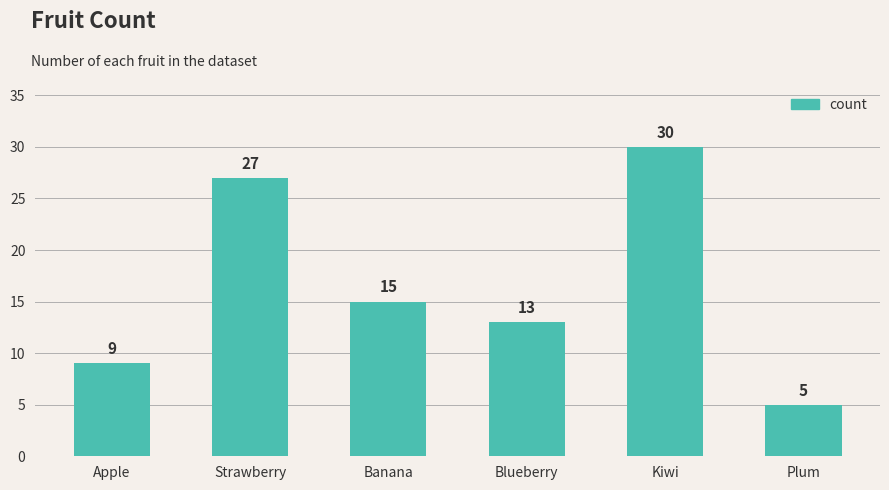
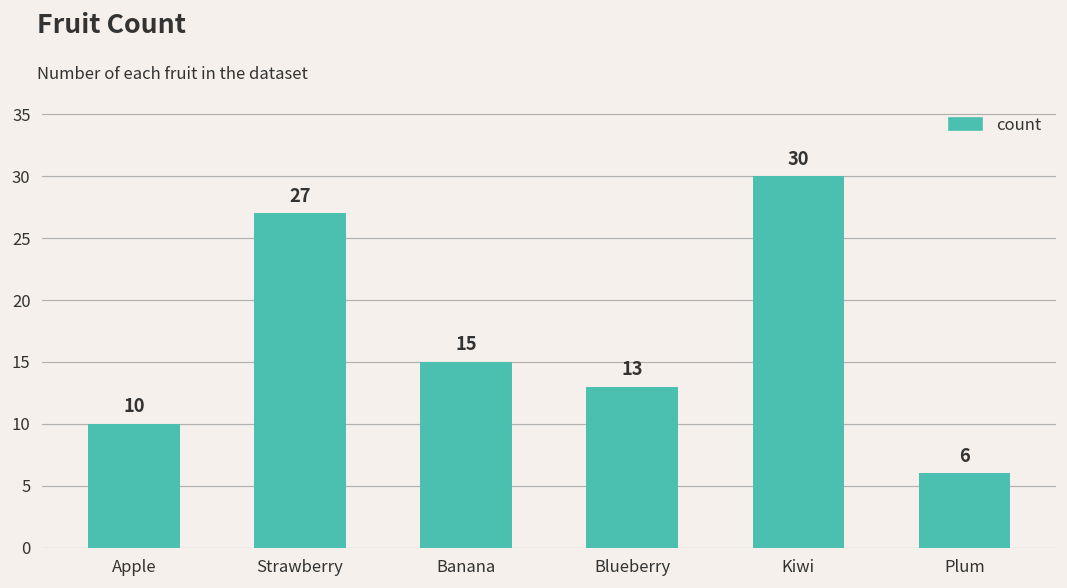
  {
-   "Apple": 9,
+   "Apple": 10,
    "Strawberry": 27,
    "Banana": 15,
    "Blueberry": 13,
    "Kiwi": 30,
-   "Plum": 5
+   "Plum": 6
  }
